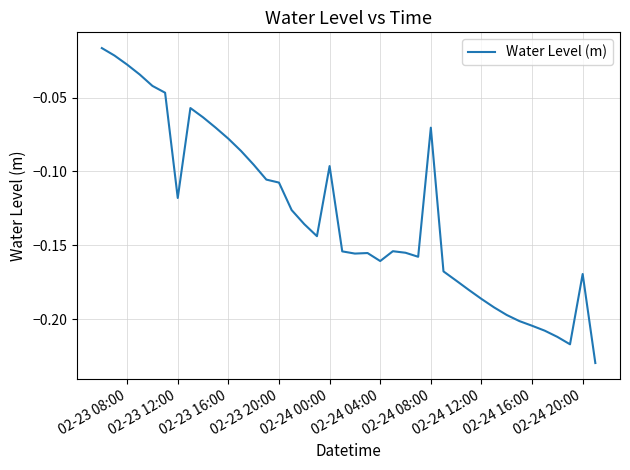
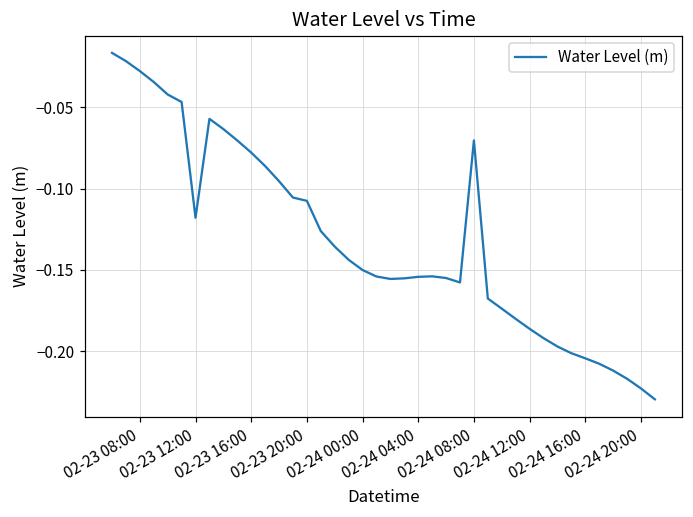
  {
    "02-23 08:00": -0.028,
    "02-23 12:00": -0.118,
    "02-23 16:00": -0.078,
    "02-23 20:00": -0.108,
-   "02-24 00:00": -0.096,
-   "02-24 04:00": -0.161,
+   "02-24 00:00": -0.150,
+   "02-24 04:00": -0.154,
    "02-24 08:00": -0.070,
    "02-24 12:00": -0.186,
    "02-24 16:00": -0.204,
-   "02-24 20:00": -0.169
+   "02-24 20:00": -0.223
  }
